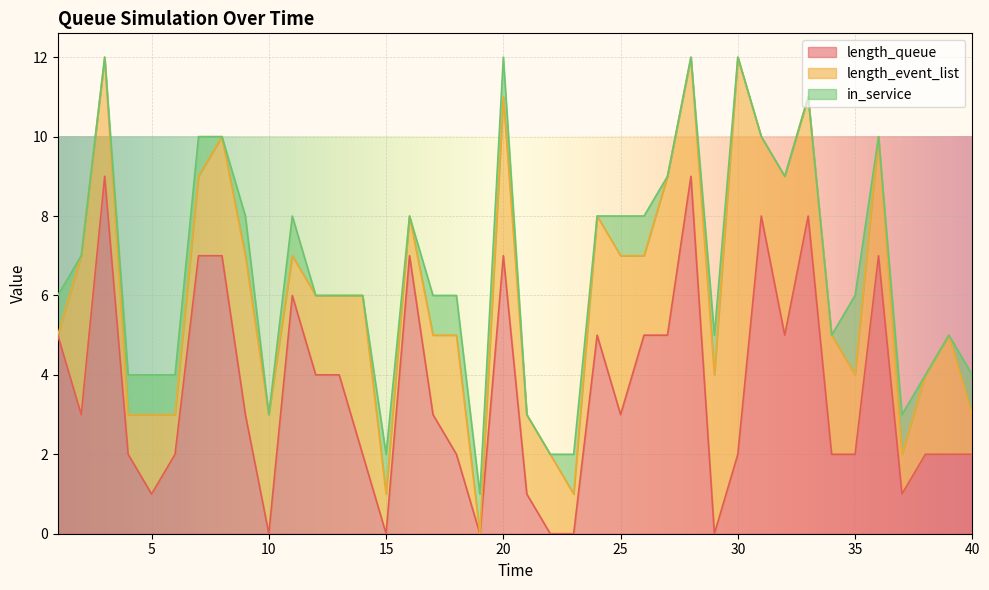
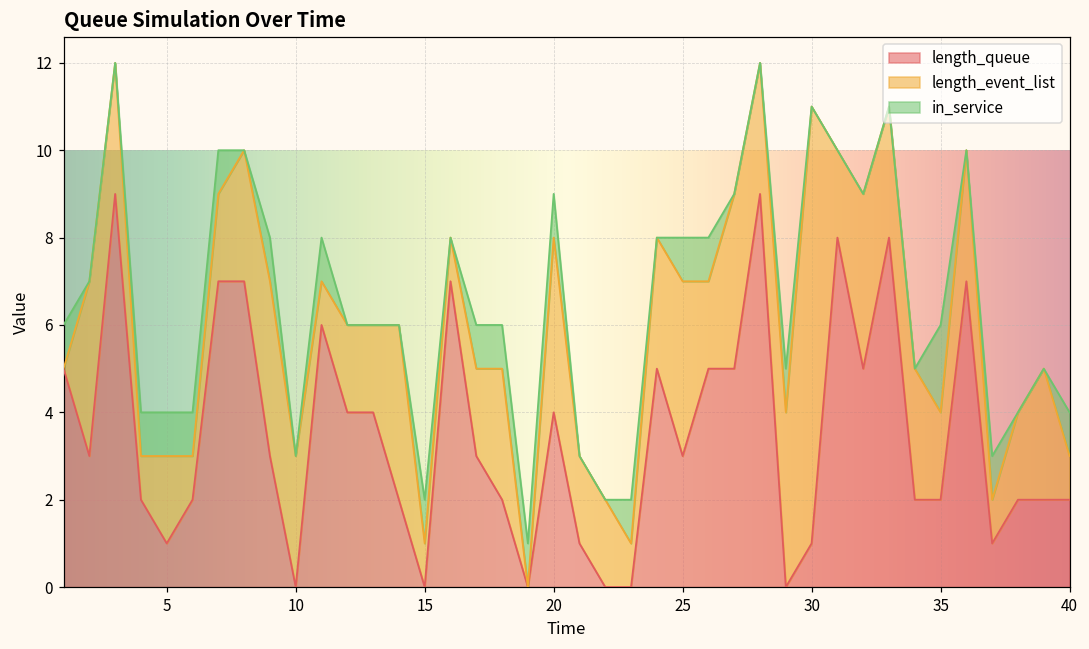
  {
    "length_queue": {
      "5": 1,
      "10": 0,
      "15": 0,
-     "20": 7,
+     "20": 4,
      "25": 3,
-     "30": 2,
+     "30": 1,
      "35": 2,
      "40": 2
    },
    "length_event_list": {
      "5": 3,
      "15": 1,
      "25": 7,
      "35": 4,
      "40": 3
    },
    "in_service": {
      "5": 4,
      "15": 2,
      "25": 8,
      "35": 6,
      "40": 4
    }
  }
